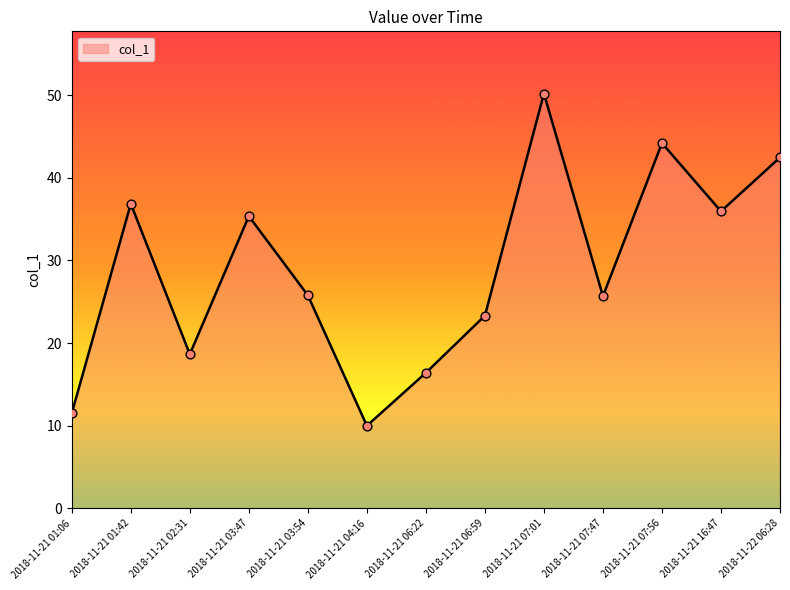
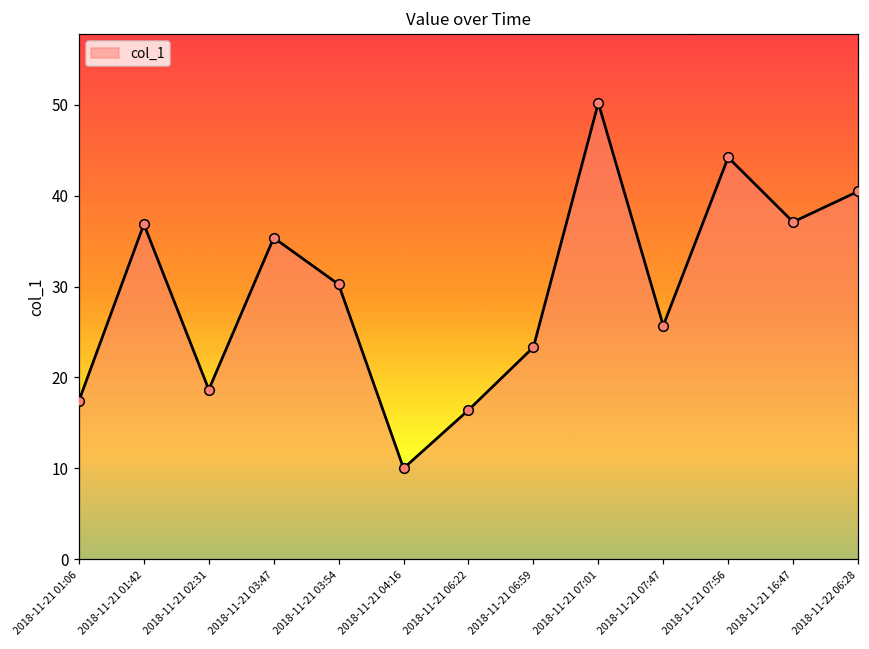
  {
-   "2018-11-21 01:06": 12,
+   "2018-11-21 01:06": 17,
    "2018-11-21 01:42": 37,
    "2018-11-21 02:31": 19,
    "2018-11-21 03:47": 35,
-   "2018-11-21 03:54": 26,
+   "2018-11-21 03:54": 30,
    "2018-11-21 04:16": 10,
    "2018-11-21 06:22": 16,
    "2018-11-21 06:59": 23,
    "2018-11-21 07:01": 50,
    "2018-11-21 07:47": 26,
    "2018-11-21 07:56": 44,
-   "2018-11-21 16:47": 36,
-   "2018-11-22 06:28": 42
+   "2018-11-21 16:47": 37,
+   "2018-11-22 06:28": 40
  }
